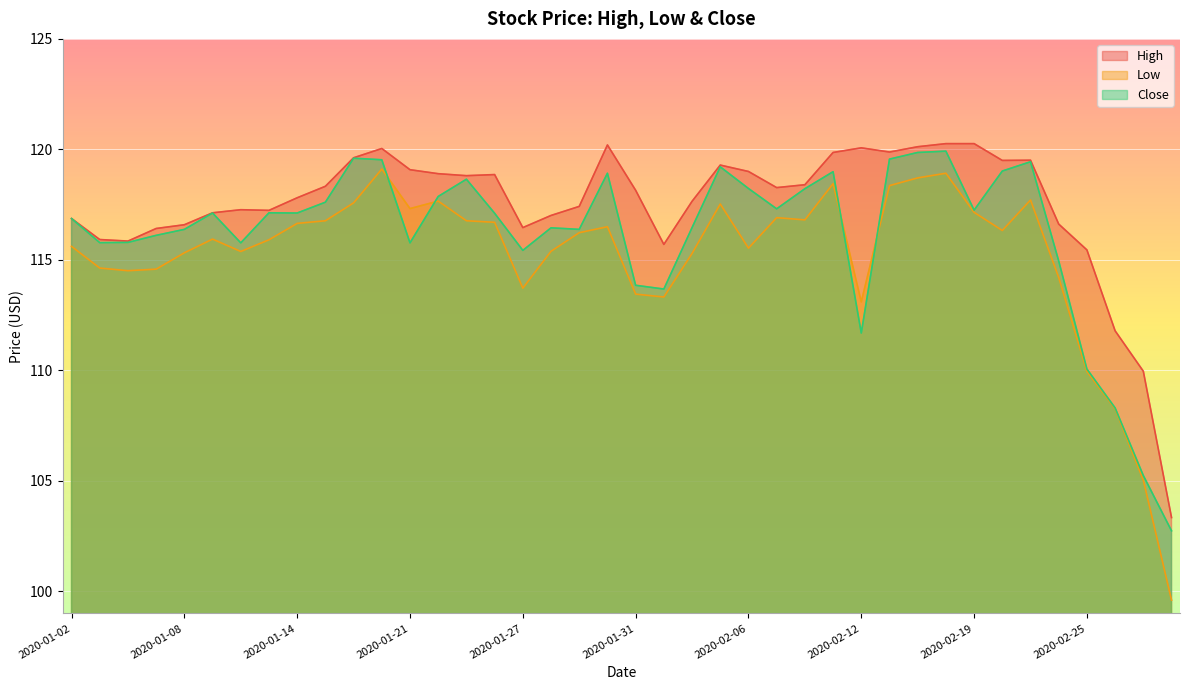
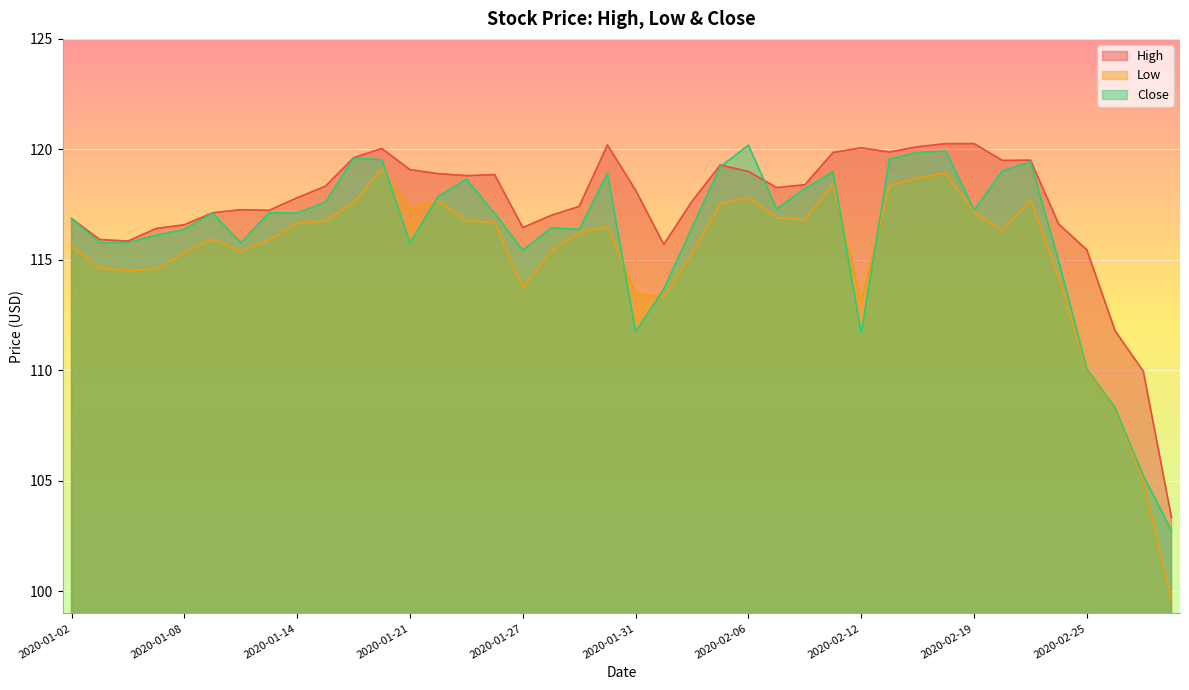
  {
    "High": {
      "2020-01-08": 116.6,
      "2020-01-14": 117.8,
      "2020-01-21": 119.1,
      "2020-01-27": 116.5,
      "2020-01-31": 118.2,
      "2020-02-06": 119.0,
      "2020-02-12": 120.1,
      "2020-02-19": 120.3,
      "2020-02-25": 115.5
    },
    "Low": {
      "2020-01-02": 115.6,
      "2020-01-08": 115.3,
      "2020-01-14": 116.7,
      "2020-01-21": 117.3,
      "2020-01-27": 113.7,
      "2020-01-31": 113.5,
-     "2020-02-06": 115.5,
+     "2020-02-06": 117.8,
      "2020-02-12": 113.1
    },
    "Close": {
      "2020-01-08": 116.4,
      "2020-01-14": 117.1,
      "2020-01-21": 115.8,
      "2020-01-27": 115.4,
-     "2020-01-31": 113.9,
-     "2020-02-06": 118.2,
+     "2020-01-31": 111.8,
+     "2020-02-06": 120.2,
      "2020-02-12": 111.7
    }
  }
